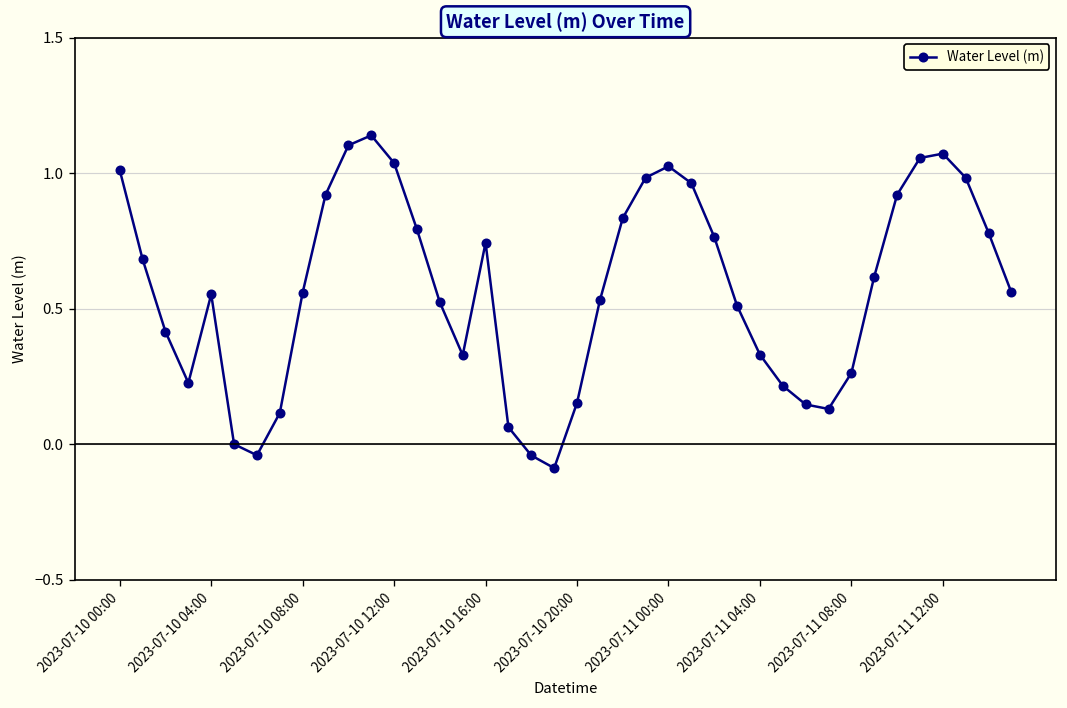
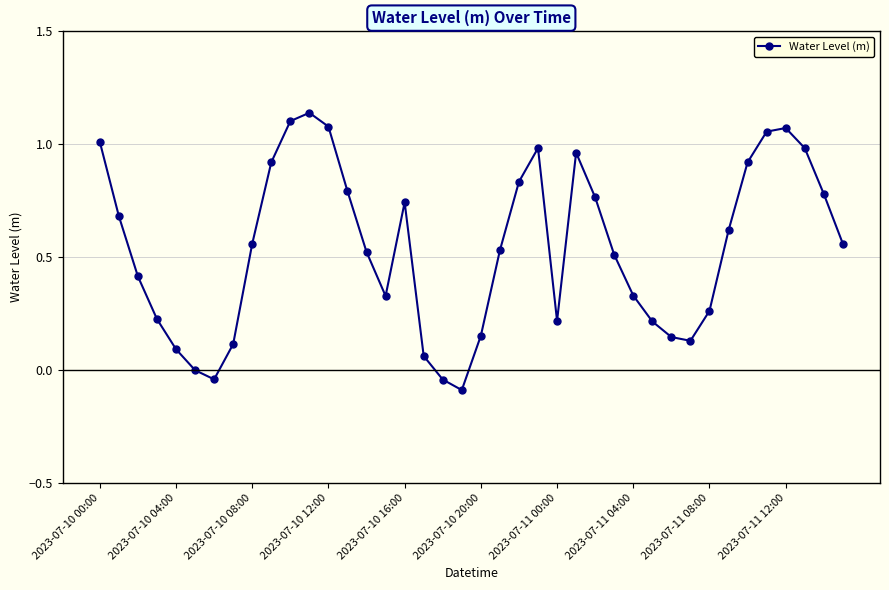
  {
    "2023-07-10 00:00": 1.01,
-   "2023-07-10 04:00": 0.55,
+   "2023-07-10 04:00": 0.09,
    "2023-07-10 08:00": 0.56,
-   "2023-07-10 12:00": 1.04,
+   "2023-07-10 12:00": 1.08,
    "2023-07-10 16:00": 0.74,
    "2023-07-10 20:00": 0.15,
-   "2023-07-11 00:00": 1.03,
+   "2023-07-11 00:00": 0.22,
    "2023-07-11 04:00": 0.33,
    "2023-07-11 08:00": 0.26,
    "2023-07-11 12:00": 1.07
  }
